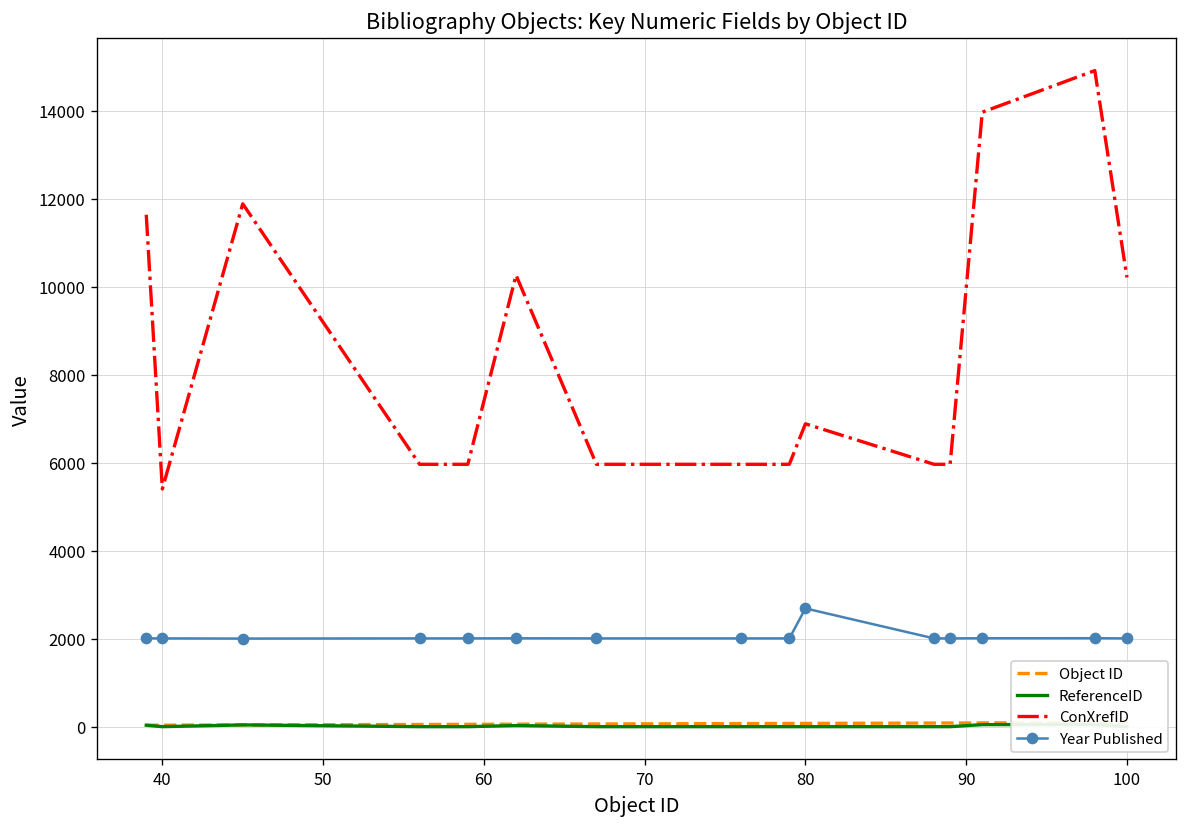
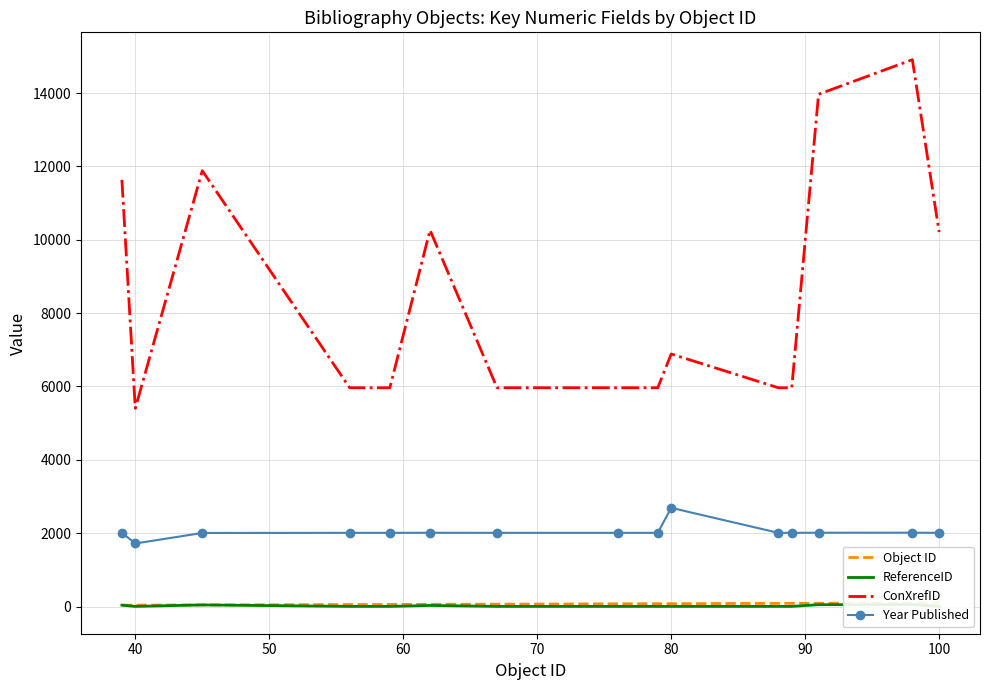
  {
    "Object ID": {
      "80": 100
    },
    "ReferenceID": {
      "80": 0
    },
    "ConXrefID": {
      "40": 5400,
      "80": 6900,
      "100": 10200
    },
    "Year Published": {
-     "40": 2000,
+     "40": 1700,
      "80": 2700,
      "100": 2000
    }
  }
